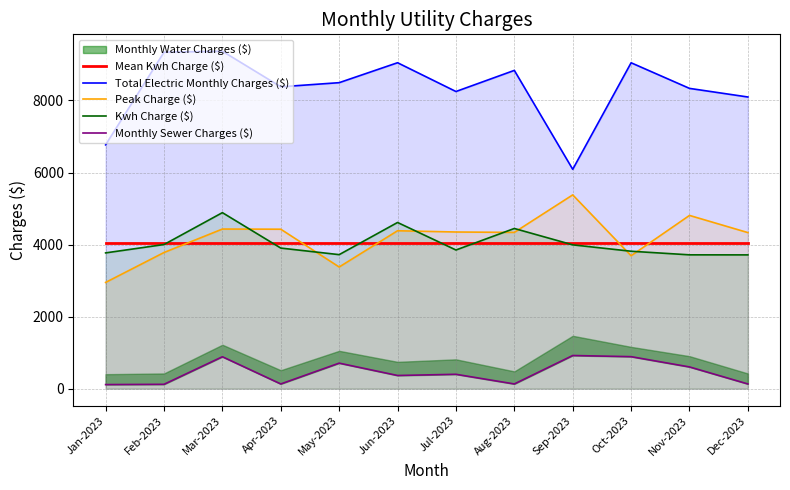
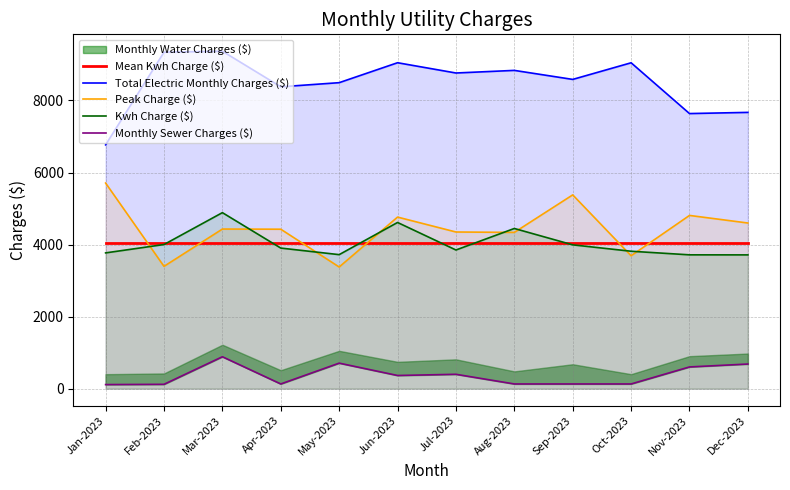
  {
    "Mean Kwh Charge ($)": {
      "Jan-2023": 4000,
      "Mar-2023": 4000,
      "Apr-2023": 4000,
      "May-2023": 4000,
      "Jun-2023": 4000,
      "Jul-2023": 4000,
      "Aug-2023": 4000,
      "Oct-2023": 4000,
      "Nov-2023": 4000,
      "Dec-2023": 4000
    },
    "Total Electric Monthly Charges ($)": {
      "Jan-2023": 6800,
      "May-2023": 8500,
      "Jun-2023": 9000,
-     "Jul-2023": 8200,
+     "Jul-2023": 8800,
      "Aug-2023": 8800,
-     "Sep-2023": 6100,
+     "Sep-2023": 8600,
      "Oct-2023": 9000,
-     "Nov-2023": 8300,
-     "Dec-2023": 8100
+     "Nov-2023": 7600,
+     "Dec-2023": 7700
    },
    "Peak Charge ($)": {
-     "Jan-2023": 2900,
-     "Feb-2023": 3800,
+     "Jan-2023": 5700,
+     "Feb-2023": 3400,
      "Mar-2023": 4400,
      "Apr-2023": 4400,
      "May-2023": 3400,
-     "Jun-2023": 4400,
+     "Jun-2023": 4800,
      "Jul-2023": 4300,
      "Aug-2023": 4300,
      "Sep-2023": 5400,
      "Oct-2023": 3700,
      "Nov-2023": 4800,
-     "Dec-2023": 4300
+     "Dec-2023": 4600
    },
    "Monthly Sewer Charges ($)": {
      "Jan-2023": 100,
      "Feb-2023": 100,
      "Mar-2023": 900,
      "Apr-2023": 100,
      "May-2023": 700,
      "Jun-2023": 400,
      "Jul-2023": 400,
      "Aug-2023": 100,
-     "Sep-2023": 900,
-     "Oct-2023": 900,
+     "Sep-2023": 100,
+     "Oct-2023": 100,
      "Nov-2023": 600,
-     "Dec-2023": 100
+     "Dec-2023": 700
    }
  }
